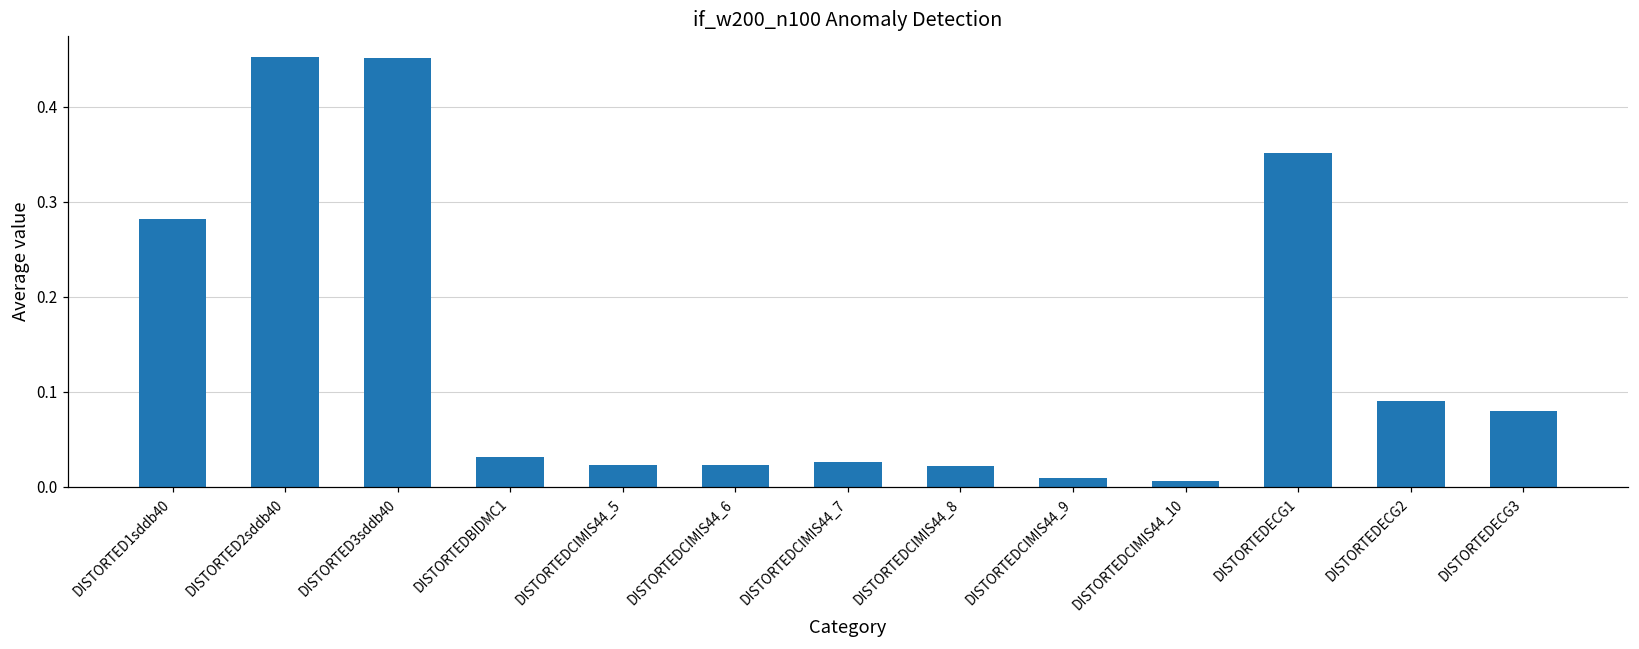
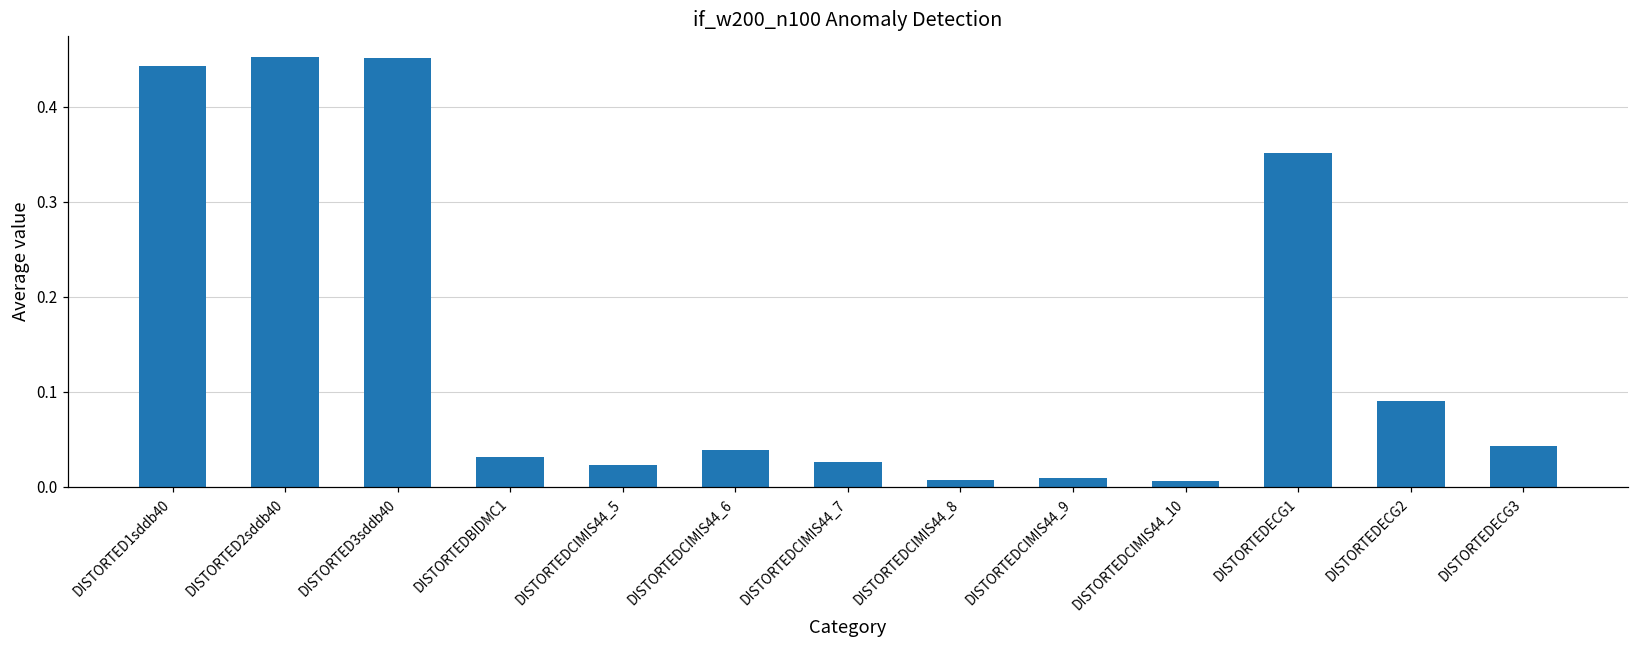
  {
-   "DISTORTED1sddb40": 0.28,
+   "DISTORTED1sddb40": 0.44,
    "DISTORTED2sddb40": 0.45,
    "DISTORTED3sddb40": 0.45,
    "DISTORTEDBIDMC1": 0.03,
    "DISTORTEDCIMIS44_5": 0.02,
-   "DISTORTEDCIMIS44_6": 0.02,
+   "DISTORTEDCIMIS44_6": 0.04,
    "DISTORTEDCIMIS44_7": 0.03,
-   "DISTORTEDCIMIS44_8": 0.02,
+   "DISTORTEDCIMIS44_8": 0.01,
    "DISTORTEDCIMIS44_9": 0.01,
    "DISTORTEDCIMIS44_10": 0.01,
    "DISTORTEDECG1": 0.35,
    "DISTORTEDECG2": 0.09,
-   "DISTORTEDECG3": 0.08
+   "DISTORTEDECG3": 0.04
  }
